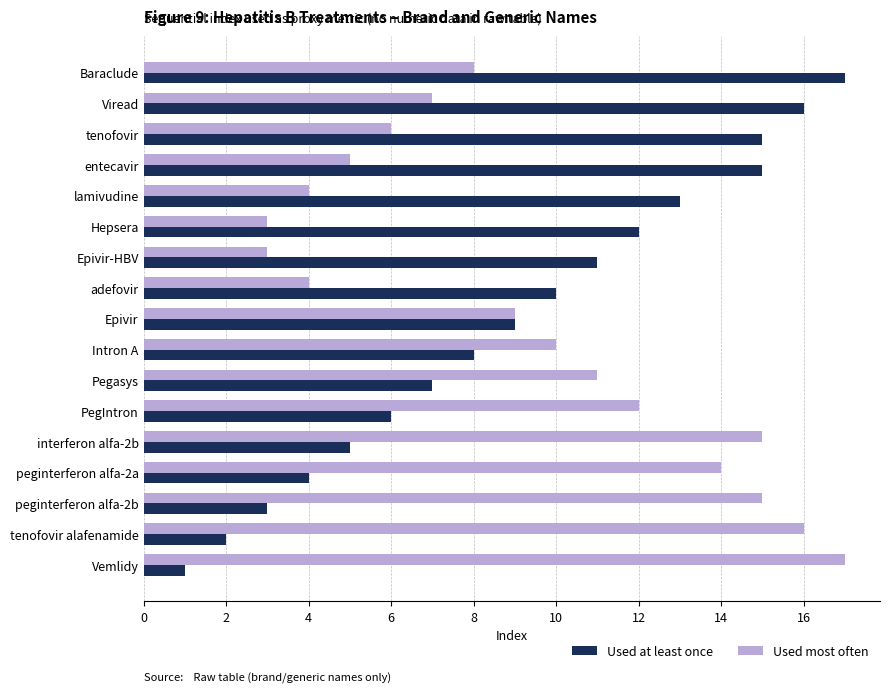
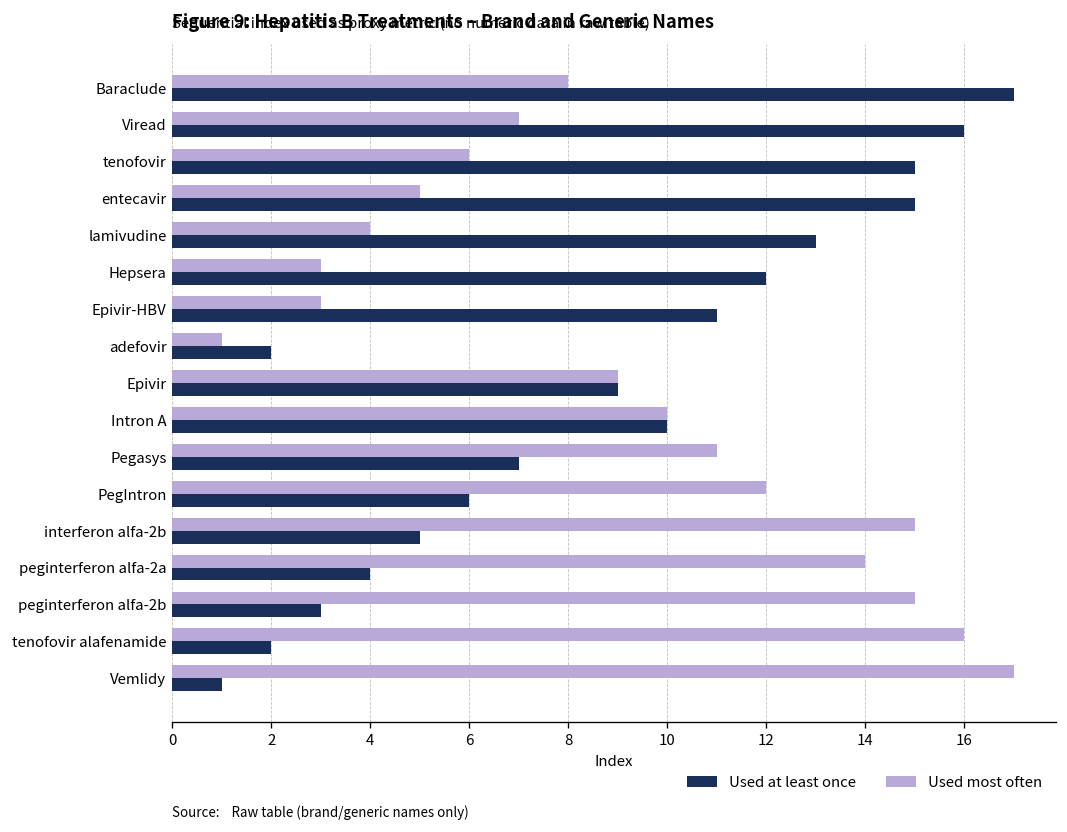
  {
    "Used at least once": {
      "Baraclude": 17,
      "Viread": 16,
      "tenofovir": 15,
      "entecavir": 15,
      "lamivudine": 13,
      "Hepsera": 12,
      "Epivir-HBV": 11,
-     "adefovir": 10,
+     "adefovir": 2,
      "Epivir": 9,
-     "Intron A": 8,
+     "Intron A": 10,
      "Pegasys": 7,
      "PegIntron": 6,
      "interferon alfa-2b": 5,
      "peginterferon alfa-2a": 4,
      "peginterferon alfa-2b": 3,
      "tenofovir alafenamide": 2,
      "Vemlidy": 1
    },
    "Used most often": {
      "Baraclude": 8,
      "Viread": 7,
      "tenofovir": 6,
      "entecavir": 5,
      "lamivudine": 4,
      "Hepsera": 3,
      "Epivir-HBV": 3,
-     "adefovir": 4,
+     "adefovir": 1,
      "Epivir": 9,
      "Intron A": 10,
      "Pegasys": 11,
      "PegIntron": 12,
      "interferon alfa-2b": 15,
      "peginterferon alfa-2a": 14,
      "peginterferon alfa-2b": 15,
      "tenofovir alafenamide": 16,
      "Vemlidy": 17
    }
  }
